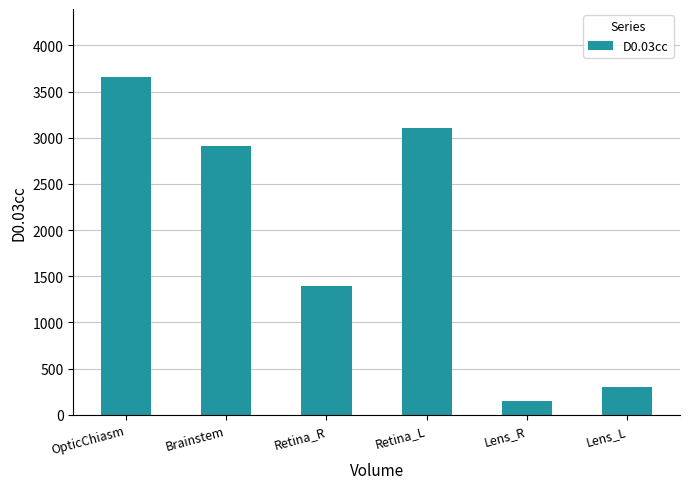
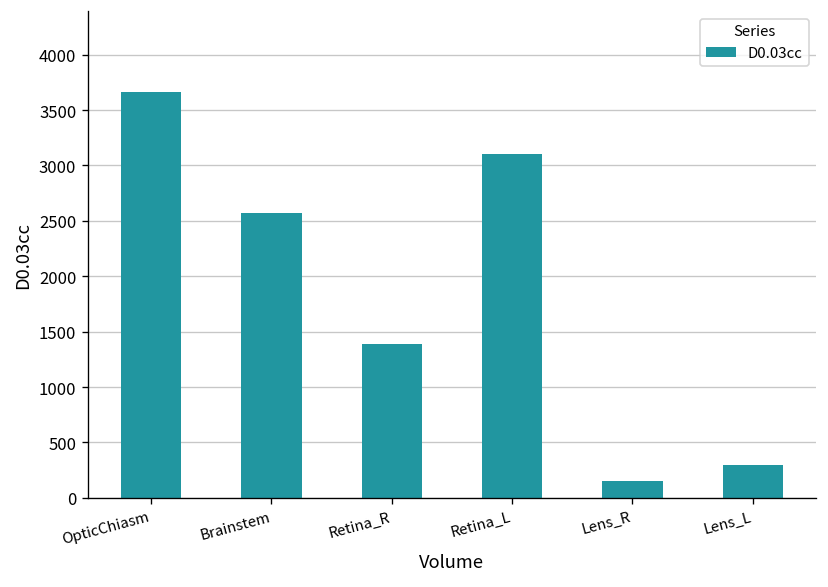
  {
    "OpticChiasm": 3700,
-   "Brainstem": 2900,
+   "Brainstem": 2600,
    "Retina_R": 1400,
    "Retina_L": 3100,
    "Lens_R": 100,
    "Lens_L": 300
  }
